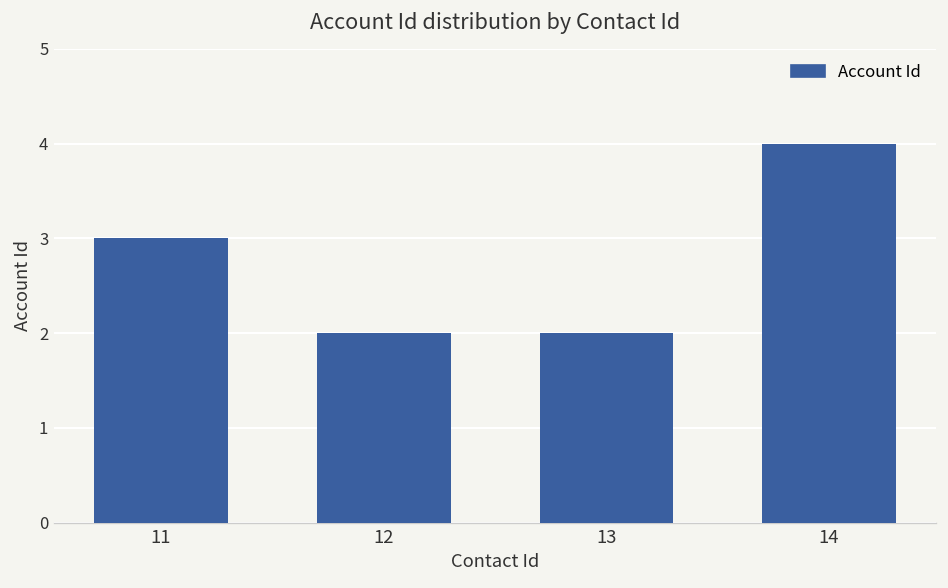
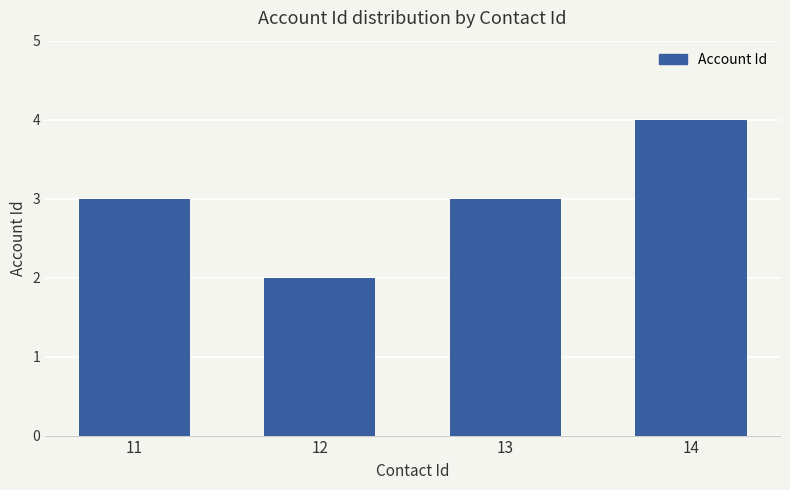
  {
    "11": 3,
    "12": 2,
-   "13": 2,
+   "13": 3,
    "14": 4
  }
